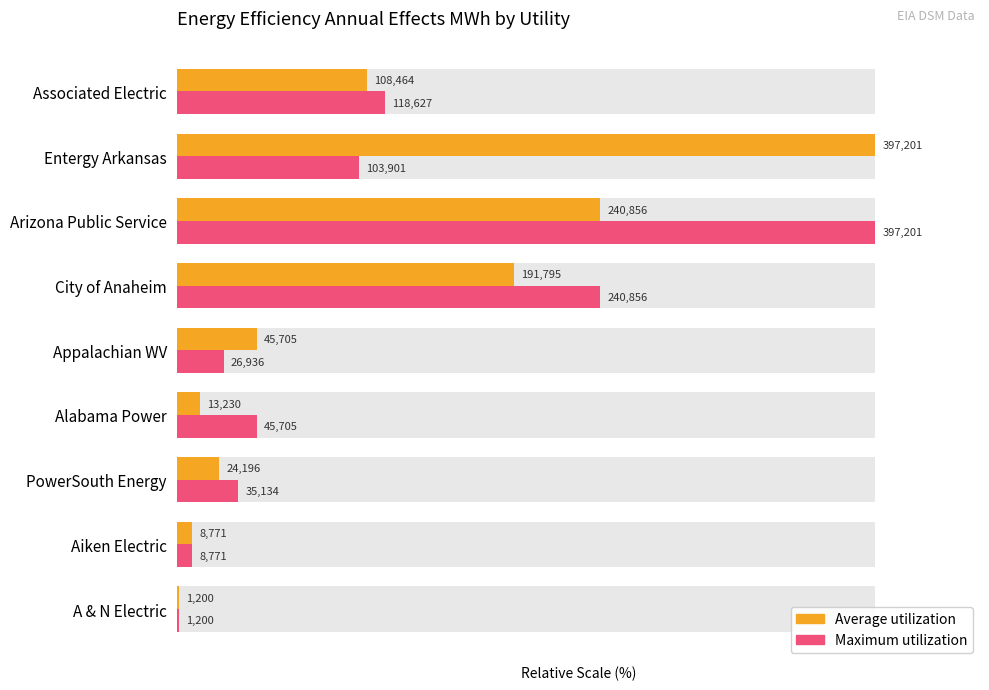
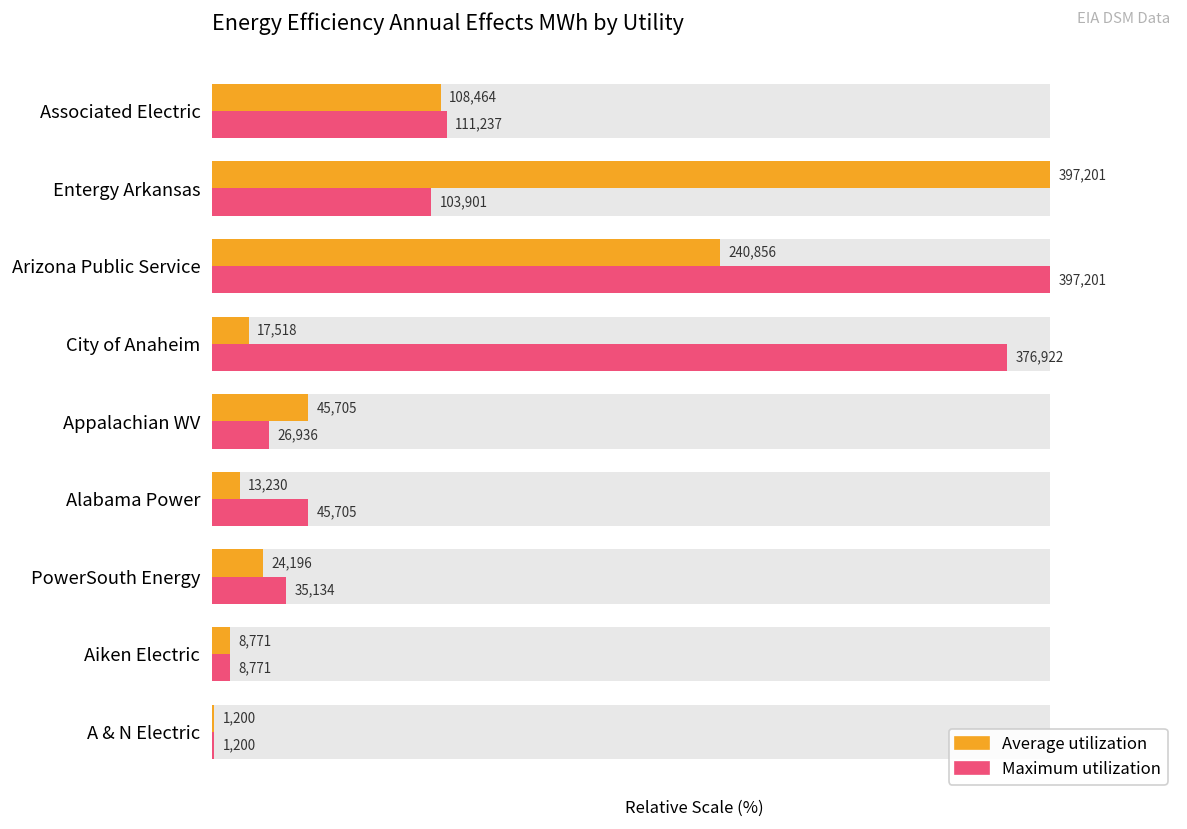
  {
    "Average utilization": {
-     "City of Anaheim": "191,795"
+     "City of Anaheim": "17,518"
    },
    "Maximum utilization": {
-     "Associated Electric": "118,627",
-     "City of Anaheim": "240,856"
+     "Associated Electric": "111,237",
+     "City of Anaheim": "376,922"
    }
  }
